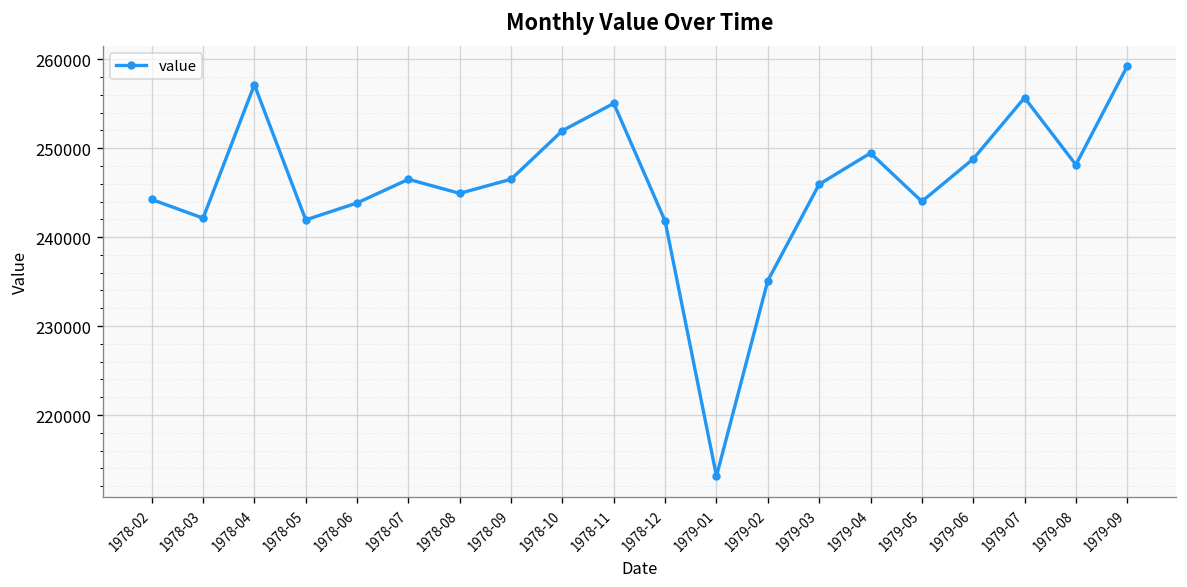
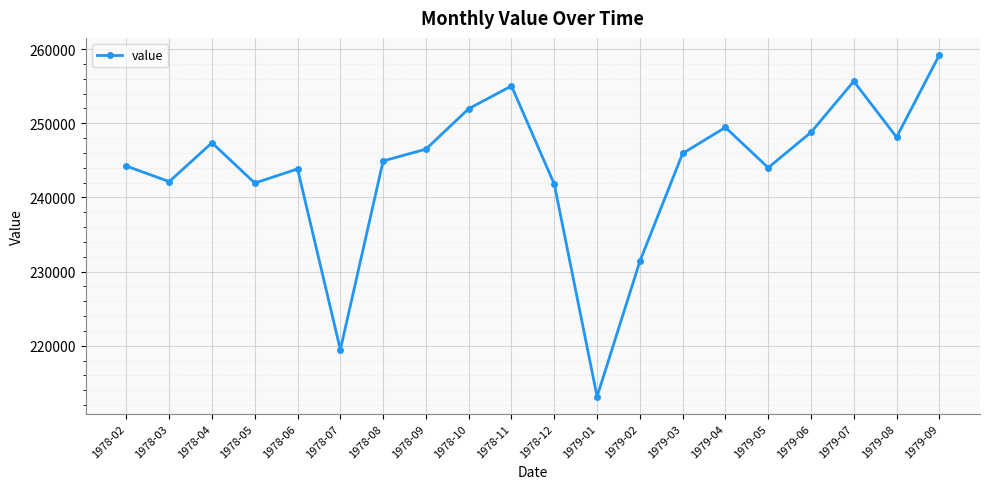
  {
    "1978-02": 244000,
    "1978-03": 242000,
-   "1978-04": 257000,
+   "1978-04": 247000,
    "1978-05": 242000,
    "1978-06": 244000,
-   "1978-07": 246000,
+   "1978-07": 219000,
    "1978-08": 245000,
    "1978-09": 247000,
    "1978-10": 252000,
    "1978-11": 255000,
    "1978-12": 242000,
    "1979-01": 213000,
-   "1979-02": 235000,
+   "1979-02": 231000,
    "1979-03": 246000,
    "1979-04": 249000,
    "1979-05": 244000,
    "1979-06": 249000,
    "1979-07": 256000,
    "1979-08": 248000,
    "1979-09": 259000
  }
